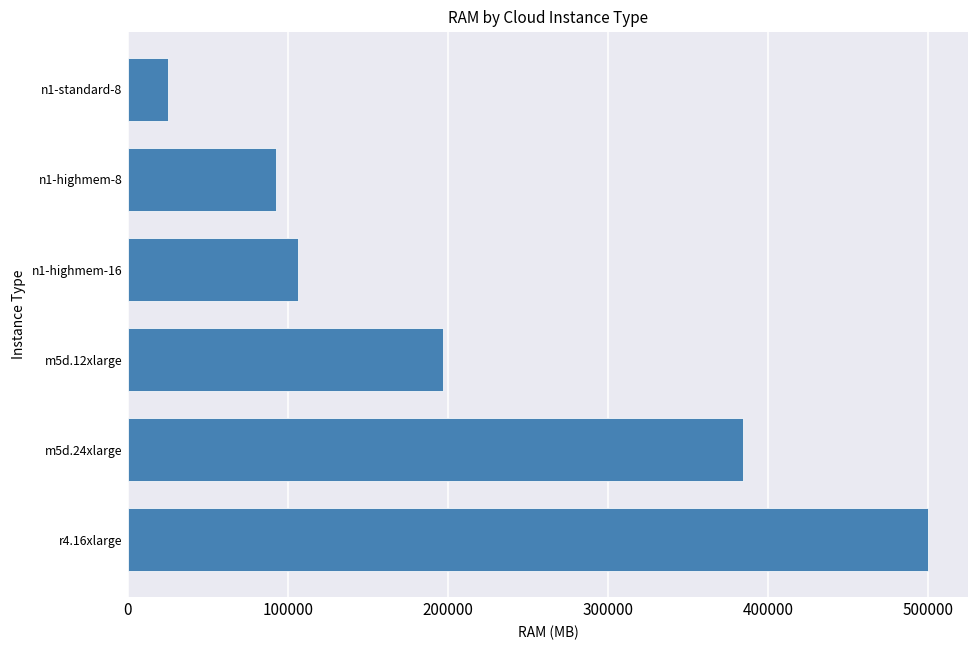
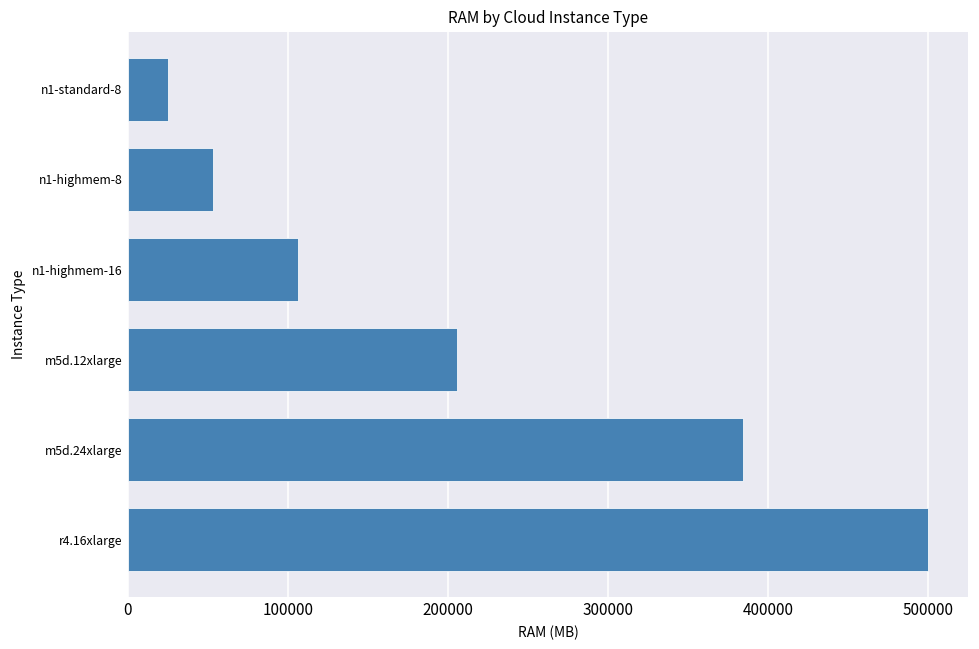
  {
    "n1-standard-8": 25000,
-   "n1-highmem-8": 93000,
+   "n1-highmem-8": 53000,
    "n1-highmem-16": 106000,
-   "m5d.12xlarge": 197000,
+   "m5d.12xlarge": 206000,
    "m5d.24xlarge": 384000,
    "r4.16xlarge": 500000
  }
